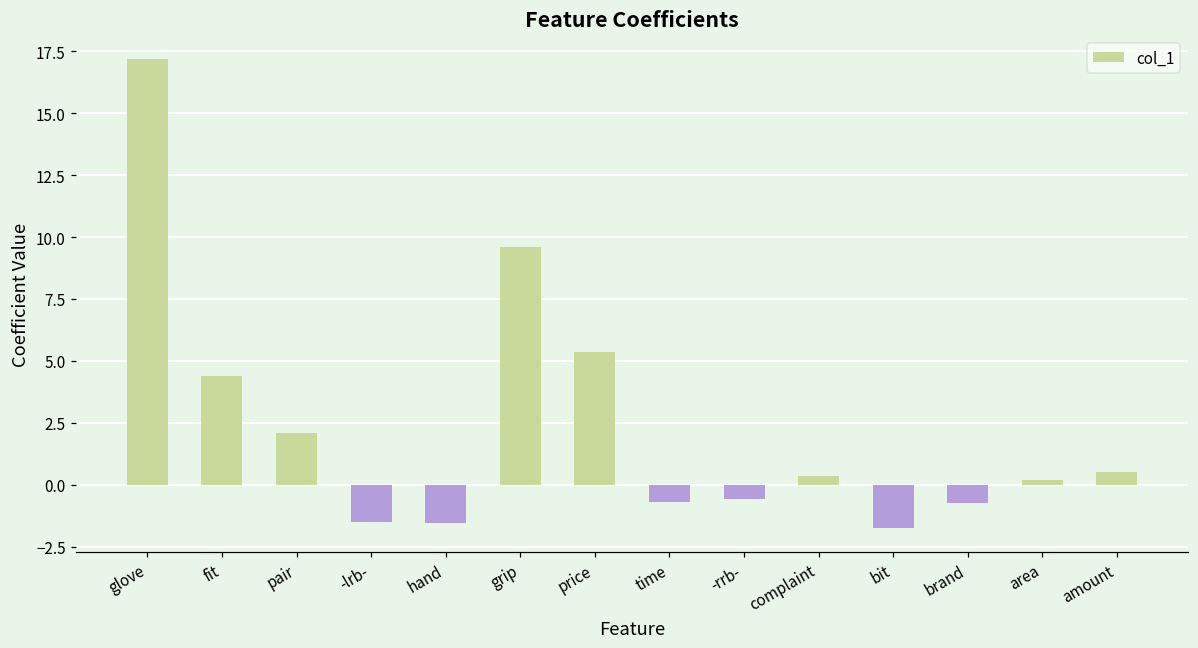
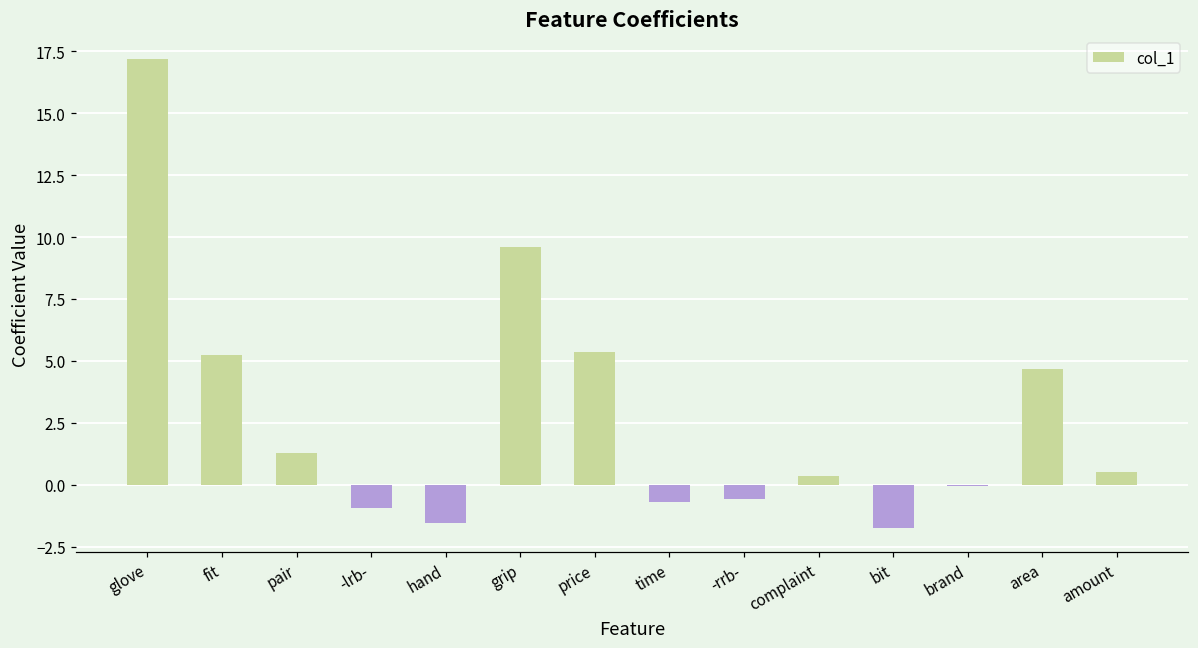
  {
    "glove": 17.2,
-   "fit": 4.4,
-   "pair": 2.1,
-   "-lrb-": -1.5,
+   "fit": 5.2,
+   "pair": 1.3,
+   "-lrb-": -1.0,
    "hand": -1.6,
    "grip": 9.6,
    "price": 5.4,
    "time": -0.7,
    "-rrb-": -0.6,
    "complaint": 0.4,
    "bit": -1.8,
-   "brand": -0.7,
-   "area": 0.2,
+   "brand": 0.0,
+   "area": 4.7,
    "amount": 0.5
  }
